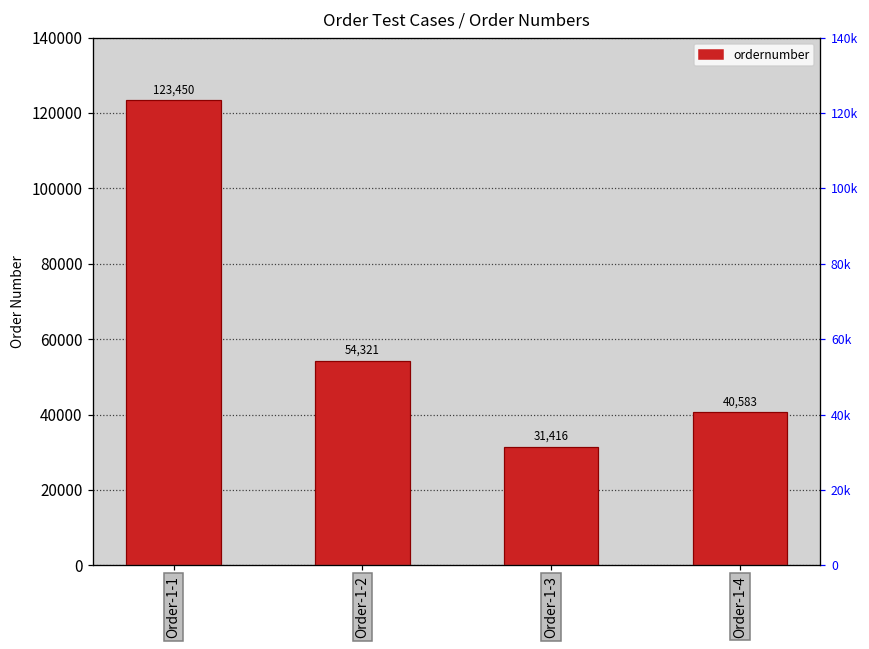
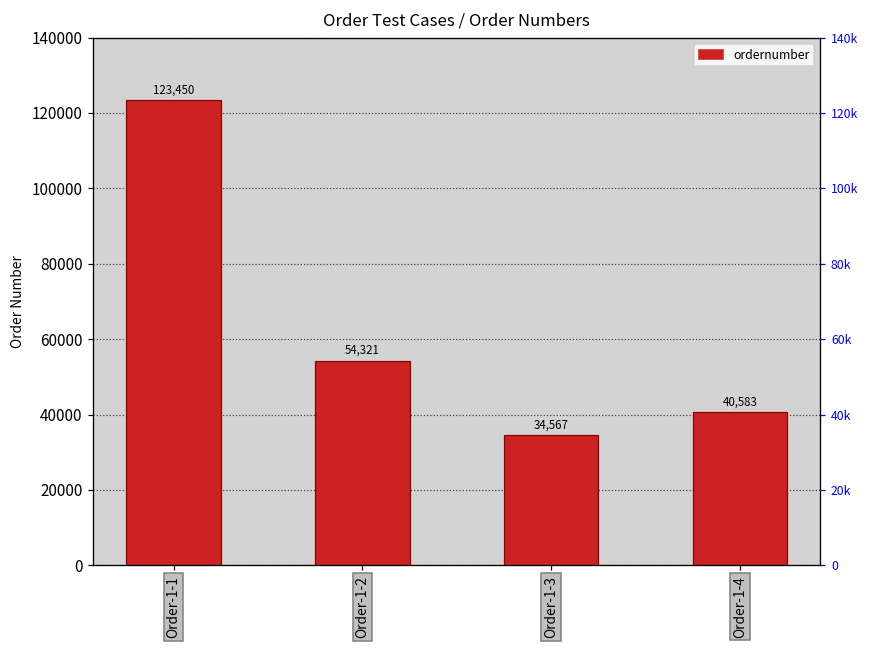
  {
    "Order-1-1": "123,450",
    "Order-1-2": "54,321",
-   "Order-1-3": "31,416",
+   "Order-1-3": "34,567",
    "Order-1-4": "40,583"
  }
